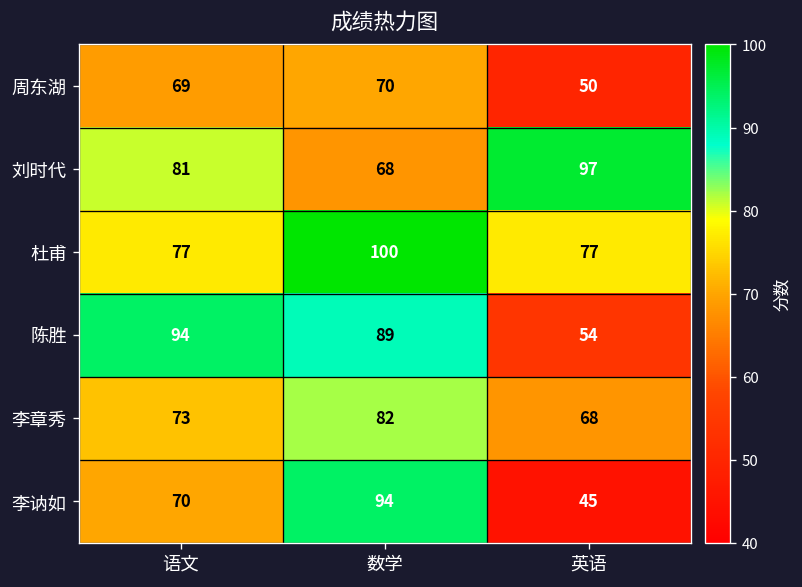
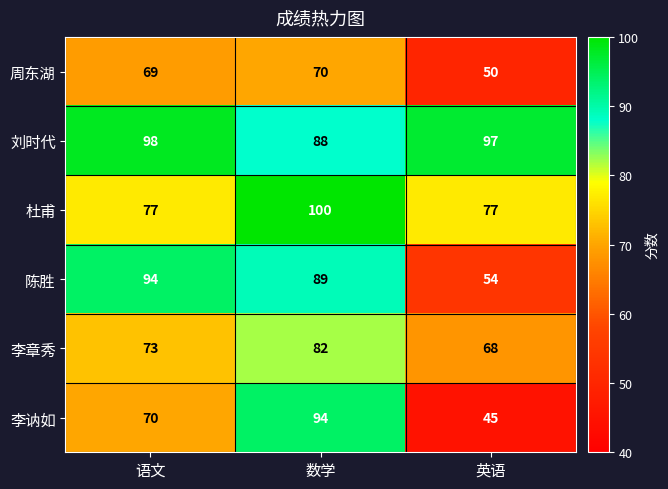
  {
    "周东湖": {
      "语文": 69,
      "数学": 70,
      "英语": 50
    },
    "刘时代": {
-     "语文": 81,
-     "数学": 68,
+     "语文": 98,
+     "数学": 88,
      "英语": 97
    },
    "杜甫": {
      "语文": 77,
      "数学": 100,
      "英语": 77
    },
    "陈胜": {
      "语文": 94,
      "数学": 89,
      "英语": 54
    },
    "李章秀": {
      "语文": 73,
      "数学": 82,
      "英语": 68
    },
    "李讷如": {
      "语文": 70,
      "数学": 94,
      "英语": 45
    }
  }
